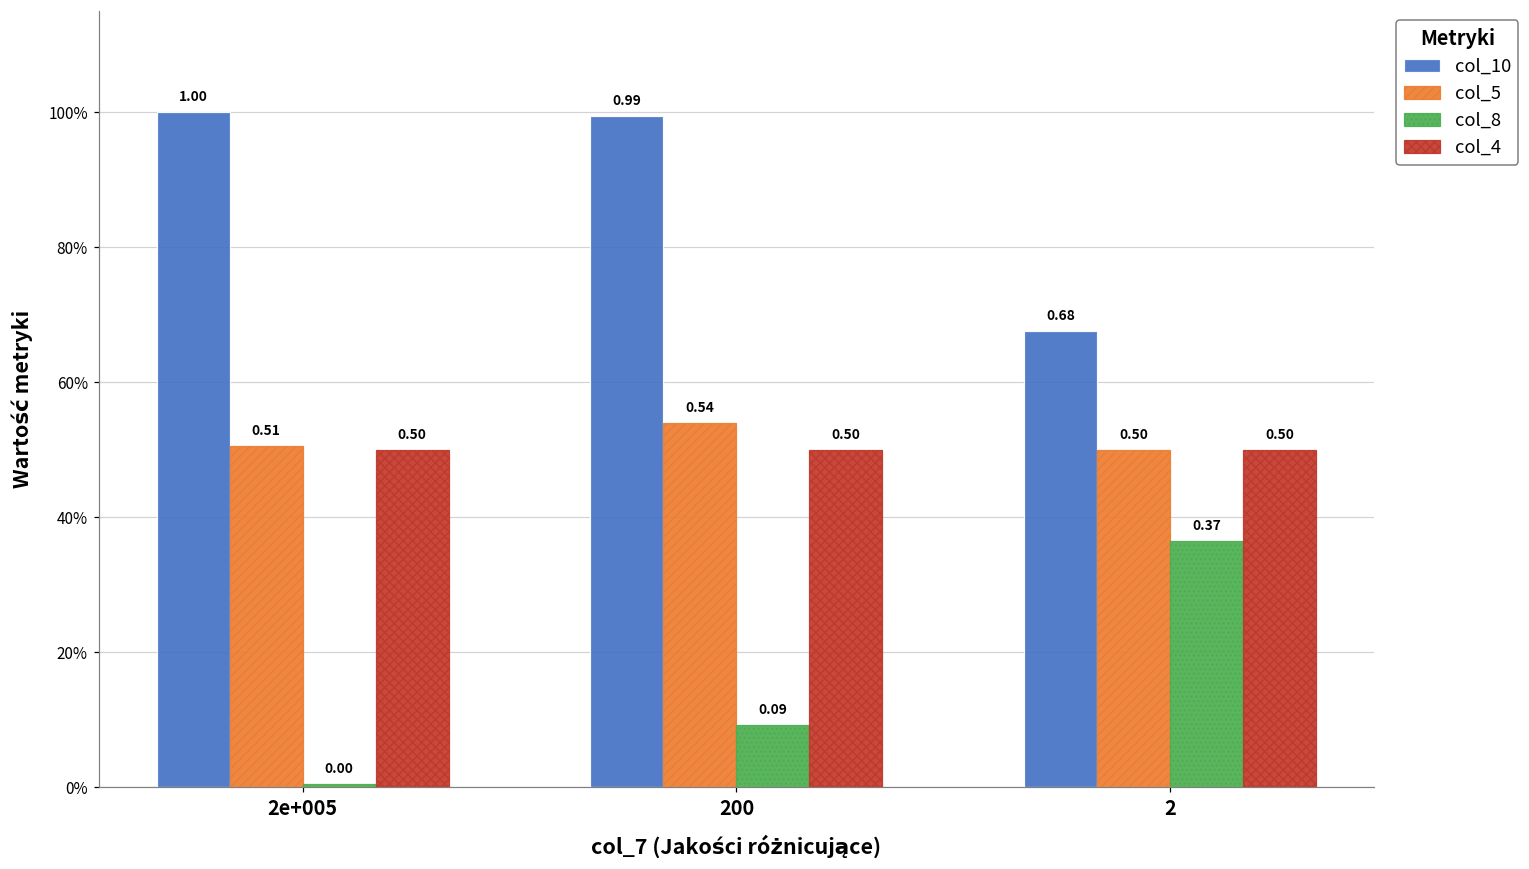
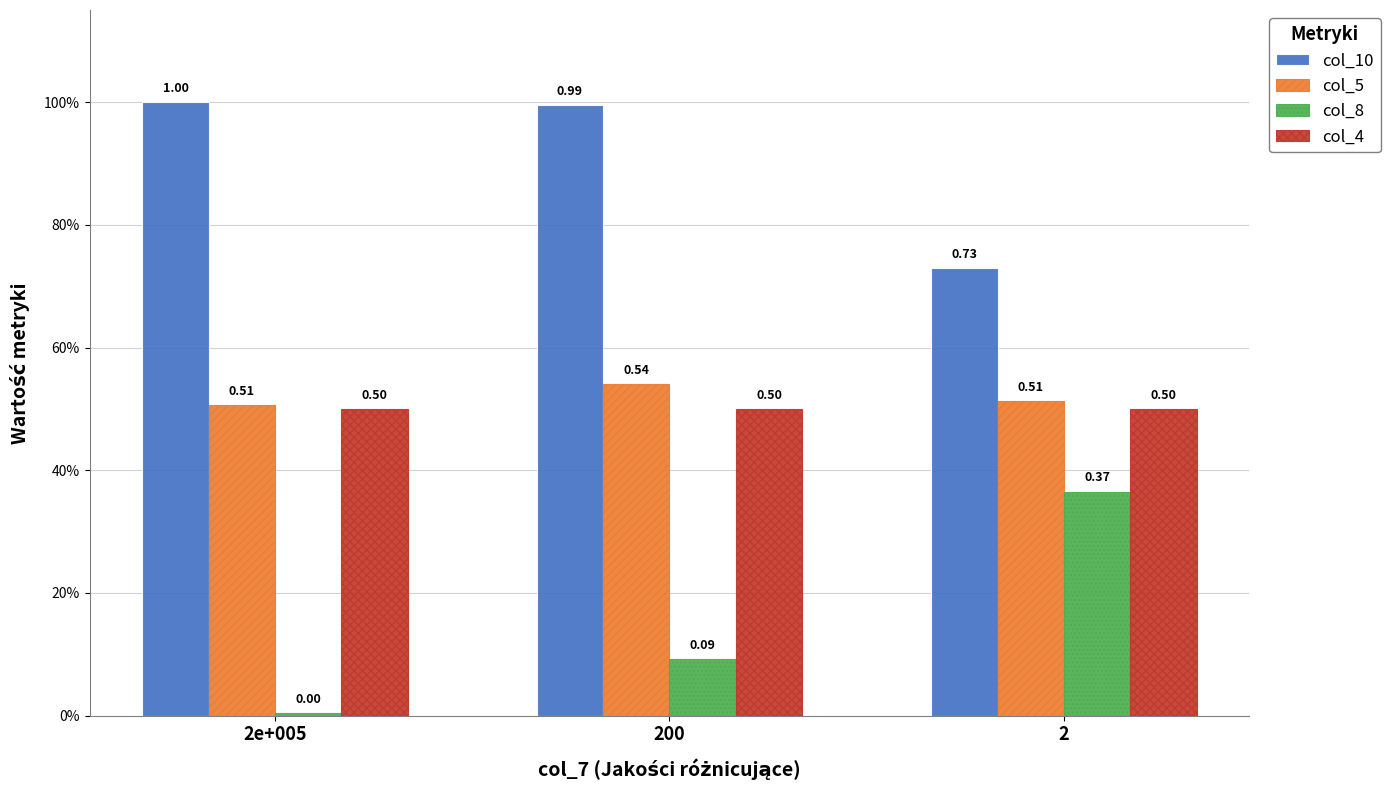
  {
    "col_10": {
      "2e+005": 1.00,
      "200": 0.99,
-     "2": 0.68
+     "2": 0.73
    },
    "col_5": {
      "2e+005": 0.51,
      "200": 0.54,
-     "2": 0.50
+     "2": 0.51
    },
    "col_8": {
      "2e+005": 0.00,
      "200": 0.09,
      "2": 0.37
    },
    "col_4": {
      "2e+005": 0.50,
      "200": 0.50,
      "2": 0.50
    }
  }
